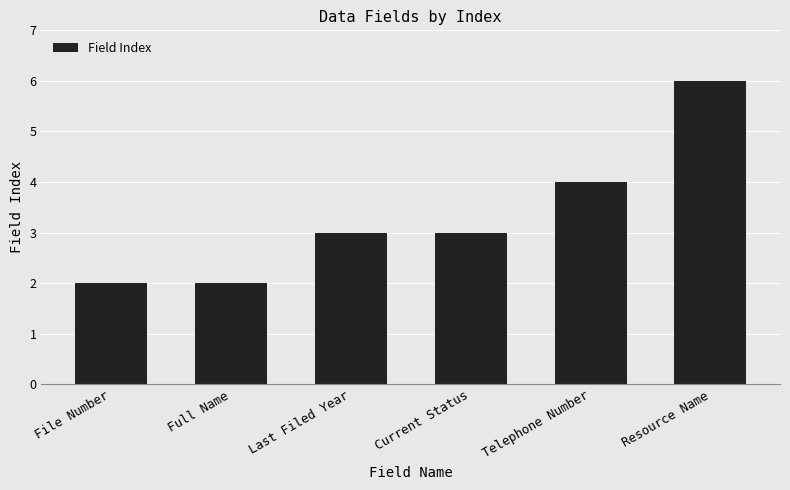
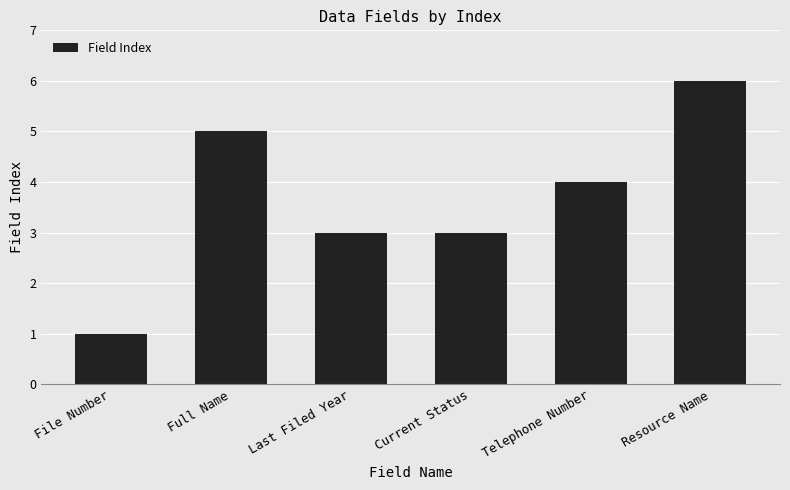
  {
-   "File Number": 2,
-   "Full Name": 2,
+   "File Number": 1,
+   "Full Name": 5,
    "Last Filed Year": 3,
    "Current Status": 3,
    "Telephone Number": 4,
    "Resource Name": 6
  }
